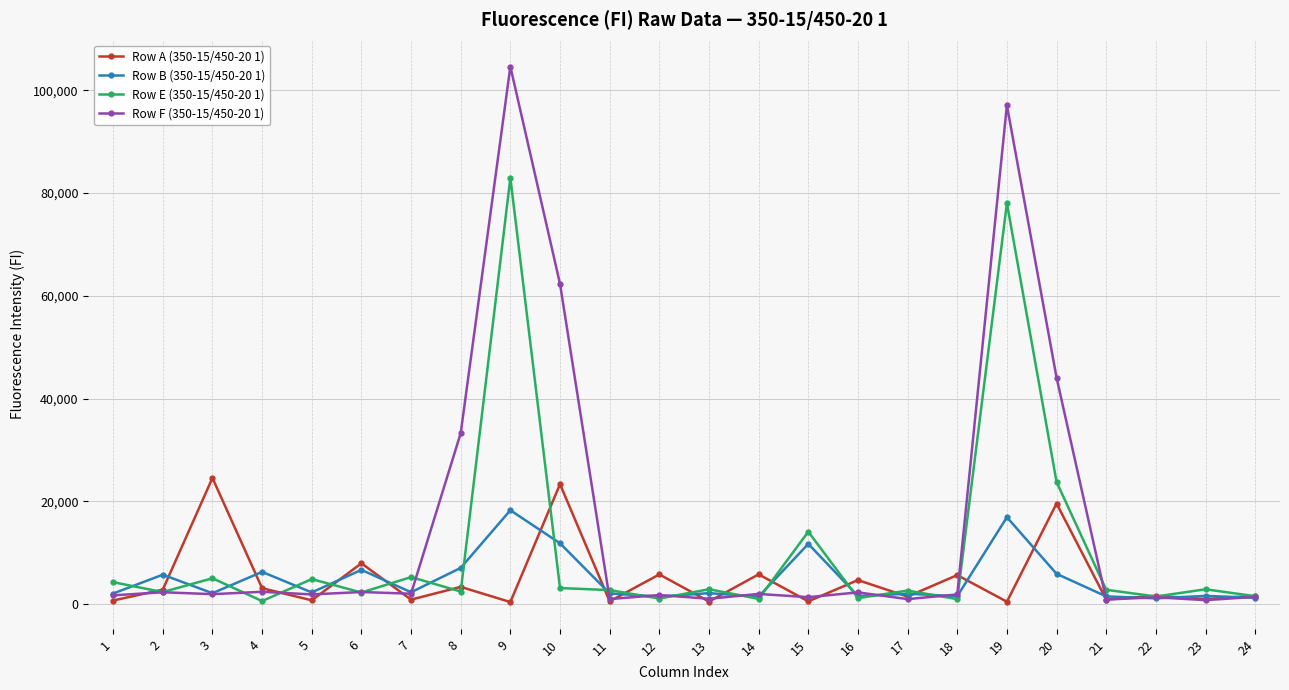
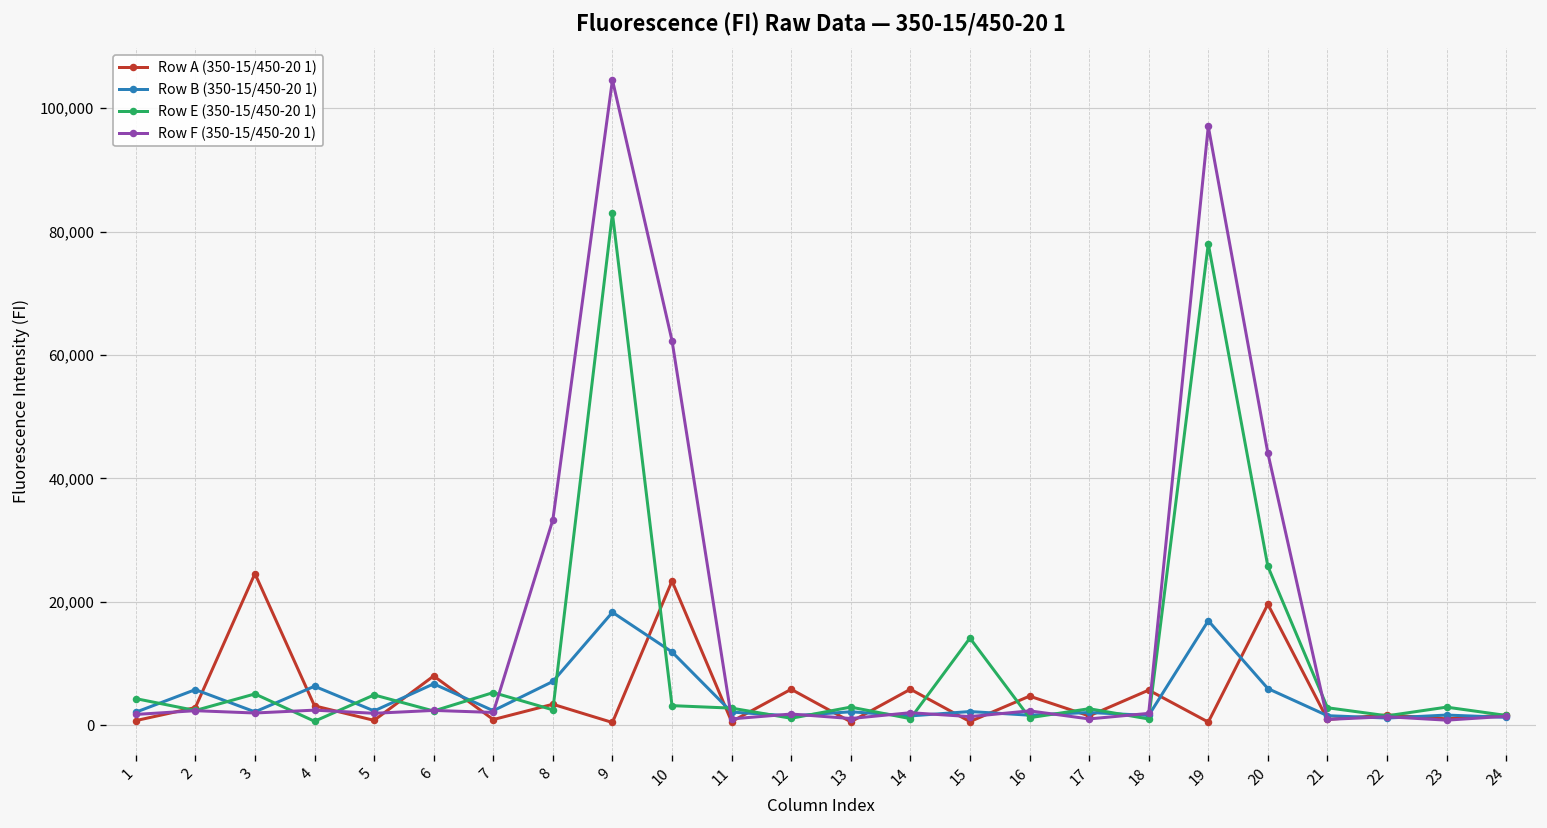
  {
    "Row A (350-15/450-20 1)": {
      "1": "1,000",
      "3": "25,000",
      "4": "3,000",
      "5": "1,000",
      "6": "8,000",
      "7": "1,000",
      "8": "3,000",
      "9": "0",
      "10": "23,000",
      "12": "6,000",
      "13": "1,000",
      "14": "6,000",
      "15": "1,000",
      "16": "5,000",
      "18": "6,000",
      "19": "0",
      "20": "20,000"
    },
    "Row B (350-15/450-20 1)": {
      "2": "6,000",
      "4": "6,000",
      "6": "7,000",
      "8": "7,000",
      "9": "18,000",
      "10": "12,000",
      "11": "2,000",
      "13": "2,000",
-     "15": "12,000",
+     "15": "2,000",
      "17": "2,000",
      "19": "17,000",
      "20": "6,000",
      "21": "2,000",
      "23": "2,000"
    },
    "Row E (350-15/450-20 1)": {
      "1": "4,000",
      "3": "5,000",
      "4": "1,000",
      "5": "5,000",
      "7": "5,000",
      "8": "2,000",
      "9": "83,000",
      "10": "3,000",
      "11": "3,000",
      "13": "3,000",
      "15": "14,000",
      "17": "3,000",
      "18": "1,000",
      "19": "78,000",
-     "20": "24,000",
+     "20": "26,000",
      "21": "3,000",
      "23": "3,000"
    },
    "Row F (350-15/450-20 1)": {
      "4": "2,000",
      "8": "33,000",
      "9": "105,000",
      "10": "62,000",
      "13": "1,000",
      "14": "2,000",
      "15": "1,000",
      "16": "2,000",
      "19": "97,000",
      "20": "44,000"
    }
  }
